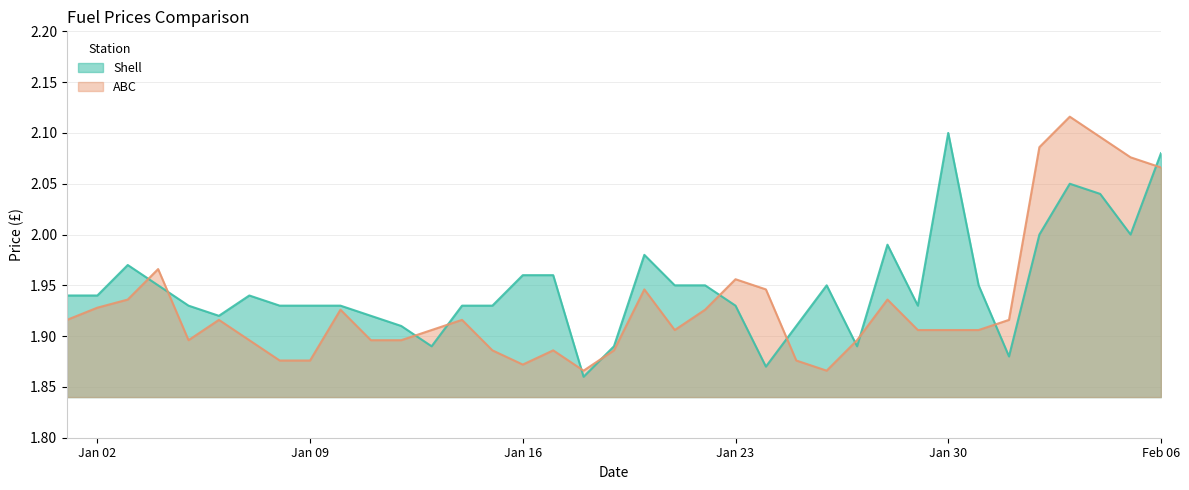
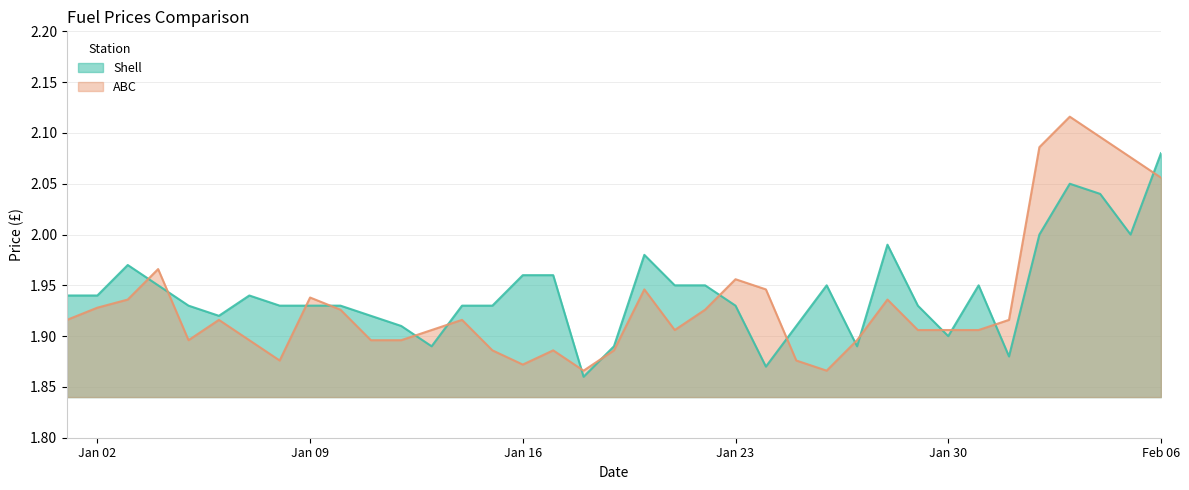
  {
    "Shell": {
      "Jan 02": 1.940,
      "Jan 09": 1.930,
      "Jan 16": 1.960,
      "Jan 23": 1.930,
-     "Jan 30": 2.1,
+     "Jan 30": 1.9,
      "Feb 06": 2.080
    },
    "ABC": {
      "Jan 02": 1.928,
-     "Jan 09": 1.876,
+     "Jan 09": 1.938,
      "Jan 16": 1.872,
      "Jan 23": 1.956,
      "Jan 30": 1.906,
-     "Feb 06": 2.066
+     "Feb 06": 2.056
    }
  }
